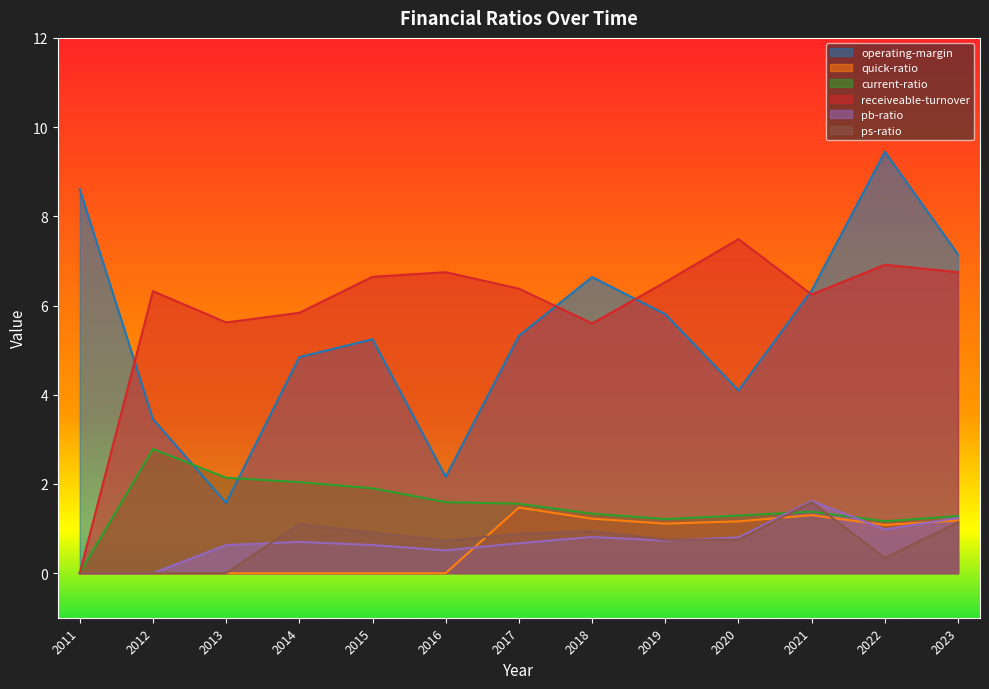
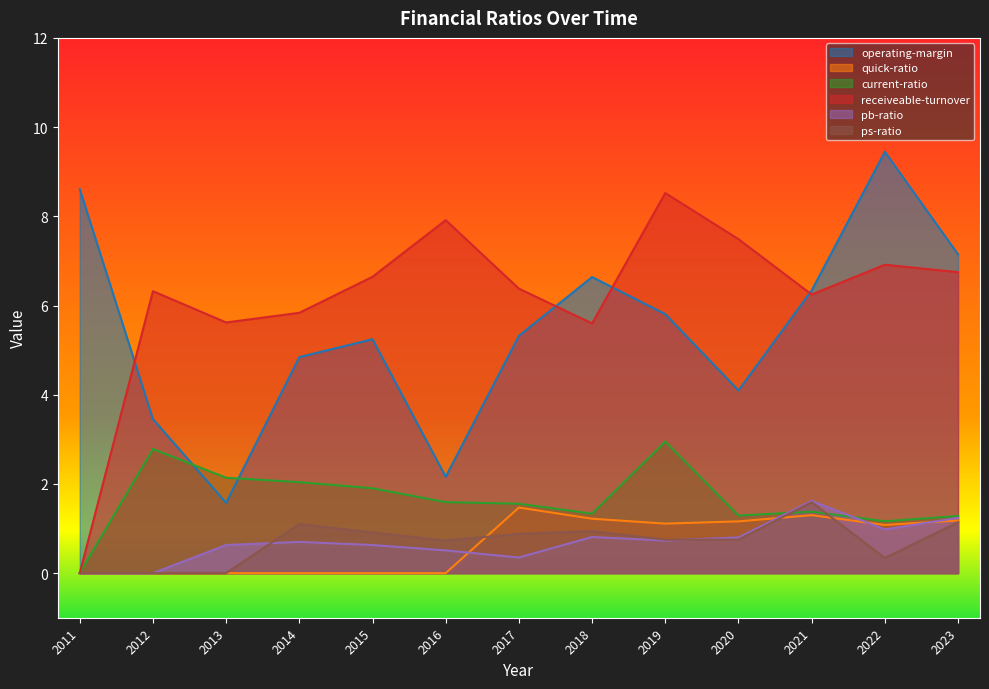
  {
    "operating-margin": {
      "2011": 8.6,
      "2012": 3.5,
      "2013": 1.6,
      "2014": 4.8,
      "2015": 5.2,
      "2016": 2.2,
      "2017": 5.3,
      "2018": 6.6,
      "2019": 5.8,
      "2020": 4.1,
      "2021": 6.3,
      "2022": 9.4,
      "2023": 7.1
    },
    "quick-ratio": {
      "2014": 0.0,
      "2015": 0.0,
      "2016": 0.0,
      "2017": 1.5,
      "2018": 1.2,
      "2019": 1.1,
      "2020": 1.2,
      "2021": 1.3,
      "2022": 1.1
    },
    "current-ratio": {
      "2012": 2.8,
      "2013": 2.1,
      "2014": 2.0,
      "2015": 1.9,
      "2016": 1.6,
      "2017": 1.6,
      "2018": 1.3,
-     "2019": 1.2,
+     "2019": 2.9,
      "2020": 1.3,
      "2021": 1.4,
      "2022": 1.2
    },
    "receiveable-turnover": {
      "2012": 6.3,
      "2013": 5.6,
      "2014": 5.8,
      "2015": 6.6,
-     "2016": 6.7,
+     "2016": 7.9,
      "2017": 6.4,
      "2018": 5.6,
-     "2019": 6.5,
+     "2019": 8.5,
      "2020": 7.5,
      "2021": 6.2,
      "2022": 6.9,
      "2023": 6.7
    },
    "pb-ratio": {
      "2013": 0.6,
      "2014": 0.7,
      "2015": 0.6,
      "2016": 0.5,
-     "2017": 0.7,
+     "2017": 0.4,
      "2018": 0.8,
      "2022": 1.0
    },
    "ps-ratio": {
      "2014": 1.1,
      "2015": 0.9,
      "2016": 0.7,
      "2017": 0.9,
      "2018": 0.9,
      "2022": 0.3
    }
  }
